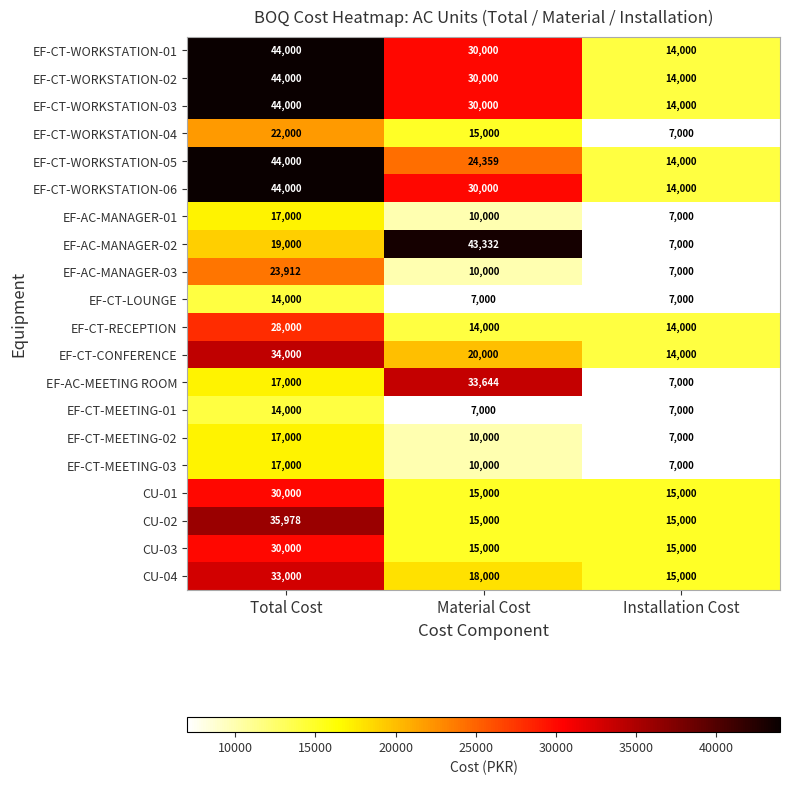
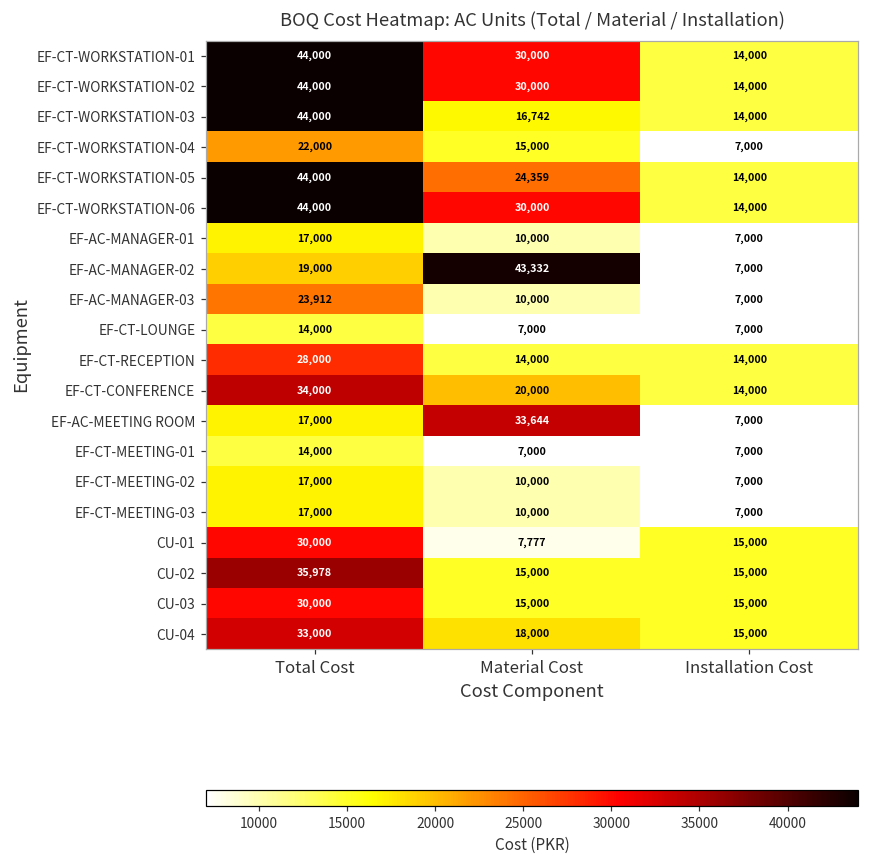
  {
    "EF-CT-WORKSTATION-01": {
      "Total Cost": "44,000",
      "Material Cost": "30,000",
      "Installation Cost": "14,000"
    },
    "EF-CT-WORKSTATION-02": {
      "Total Cost": "44,000",
      "Material Cost": "30,000",
      "Installation Cost": "14,000"
    },
    "EF-CT-WORKSTATION-03": {
      "Total Cost": "44,000",
-     "Material Cost": "30,000",
+     "Material Cost": "16,742",
      "Installation Cost": "14,000"
    },
    "EF-CT-WORKSTATION-04": {
      "Total Cost": "22,000",
      "Material Cost": "15,000",
      "Installation Cost": "7,000"
    },
    "EF-CT-WORKSTATION-05": {
      "Total Cost": "44,000",
      "Material Cost": "24,359",
      "Installation Cost": "14,000"
    },
    "EF-CT-WORKSTATION-06": {
      "Total Cost": "44,000",
      "Material Cost": "30,000",
      "Installation Cost": "14,000"
    },
    "EF-AC-MANAGER-01": {
      "Total Cost": "17,000",
      "Material Cost": "10,000",
      "Installation Cost": "7,000"
    },
    "EF-AC-MANAGER-02": {
      "Total Cost": "19,000",
      "Material Cost": "43,332",
      "Installation Cost": "7,000"
    },
    "EF-AC-MANAGER-03": {
      "Total Cost": "23,912",
      "Material Cost": "10,000",
      "Installation Cost": "7,000"
    },
    "EF-CT-LOUNGE": {
      "Total Cost": "14,000",
      "Material Cost": "7,000",
      "Installation Cost": "7,000"
    },
    "EF-CT-RECEPTION": {
      "Total Cost": "28,000",
      "Material Cost": "14,000",
      "Installation Cost": "14,000"
    },
    "EF-CT-CONFERENCE": {
      "Total Cost": "34,000",
      "Material Cost": "20,000",
      "Installation Cost": "14,000"
    },
    "EF-AC-MEETING ROOM": {
      "Total Cost": "17,000",
      "Material Cost": "33,644",
      "Installation Cost": "7,000"
    },
    "EF-CT-MEETING-01": {
      "Total Cost": "14,000",
      "Material Cost": "7,000",
      "Installation Cost": "7,000"
    },
    "EF-CT-MEETING-02": {
      "Total Cost": "17,000",
      "Material Cost": "10,000",
      "Installation Cost": "7,000"
    },
    "EF-CT-MEETING-03": {
      "Total Cost": "17,000",
      "Material Cost": "10,000",
      "Installation Cost": "7,000"
    },
    "CU-01": {
      "Total Cost": "30,000",
-     "Material Cost": "15,000",
+     "Material Cost": "7,777",
      "Installation Cost": "15,000"
    },
    "CU-02": {
      "Total Cost": "35,978",
      "Material Cost": "15,000",
      "Installation Cost": "15,000"
    },
    "CU-03": {
      "Total Cost": "30,000",
      "Material Cost": "15,000",
      "Installation Cost": "15,000"
    },
    "CU-04": {
      "Total Cost": "33,000",
      "Material Cost": "18,000",
      "Installation Cost": "15,000"
    }
  }
